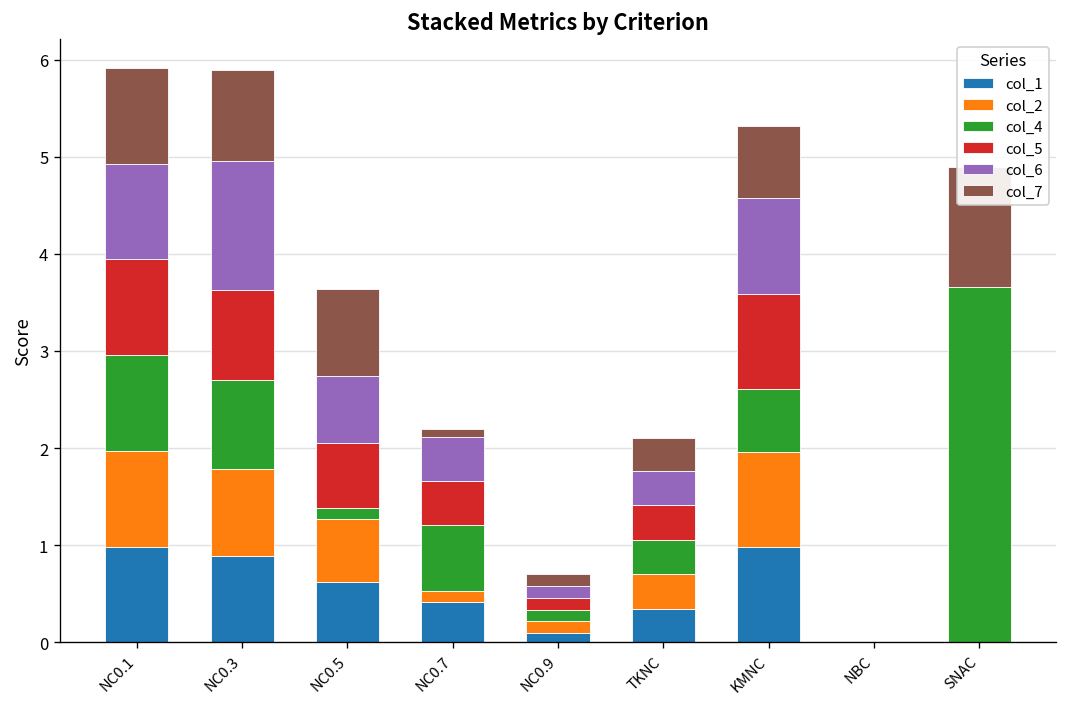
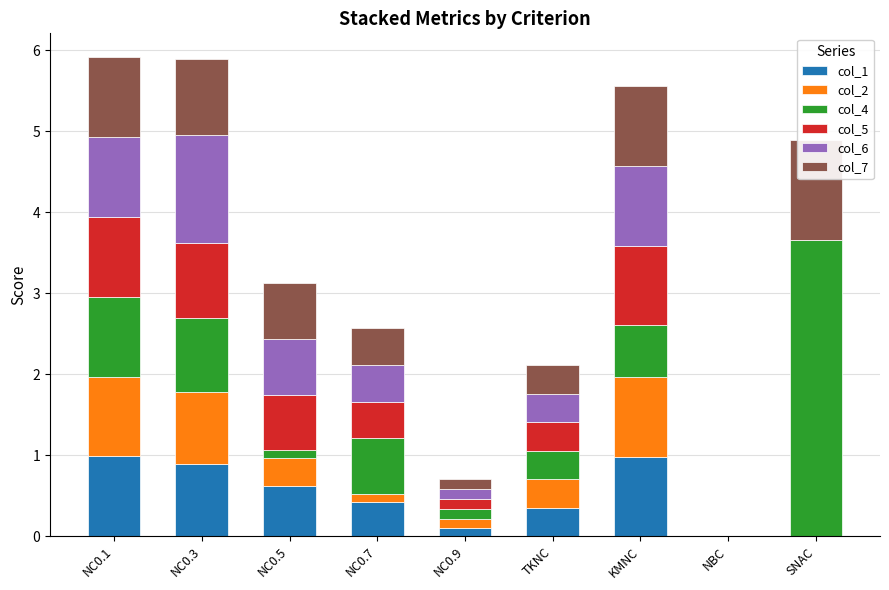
  {
    "col_1": {
      "NC0.1": 1.0,
      "NC0.3": 0.9,
      "NC0.5": 0.6,
      "NC0.7": 0.4,
      "NC0.9": 0.1,
      "TKNC": 0.3,
      "KMNC": 1.0
    },
    "col_2": {
      "NC0.1": 1.0,
      "NC0.3": 0.9,
-     "NC0.5": 0.7,
+     "NC0.5": 0.3,
      "NC0.7": 0.1,
      "NC0.9": 0.1,
      "TKNC": 0.4,
      "KMNC": 1.0
    },
    "col_4": {
      "NC0.1": 1.0,
      "NC0.3": 0.9,
      "NC0.5": 0.1,
      "NC0.7": 0.7,
      "NC0.9": 0.1,
      "TKNC": 0.4,
      "KMNC": 0.6,
      "SNAC": 3.7
    },
    "col_5": {
      "NC0.1": 1.0,
      "NC0.3": 0.9,
      "NC0.5": 0.7,
      "NC0.7": 0.5,
      "NC0.9": 0.1,
      "TKNC": 0.4,
      "KMNC": 1.0
    },
    "col_6": {
      "NC0.1": 1.0,
      "NC0.3": 1.3,
      "NC0.5": 0.7,
      "NC0.7": 0.5,
      "NC0.9": 0.1,
      "TKNC": 0.4,
      "KMNC": 1.0
    },
    "col_7": {
      "NC0.1": 1.0,
      "NC0.3": 0.9,
-     "NC0.5": 0.9,
-     "NC0.7": 0.1,
+     "NC0.5": 0.7,
+     "NC0.7": 0.5,
      "NC0.9": 0.1,
      "TKNC": 0.3,
-     "KMNC": 0.7
+     "KMNC": 1.0
    }
  }
